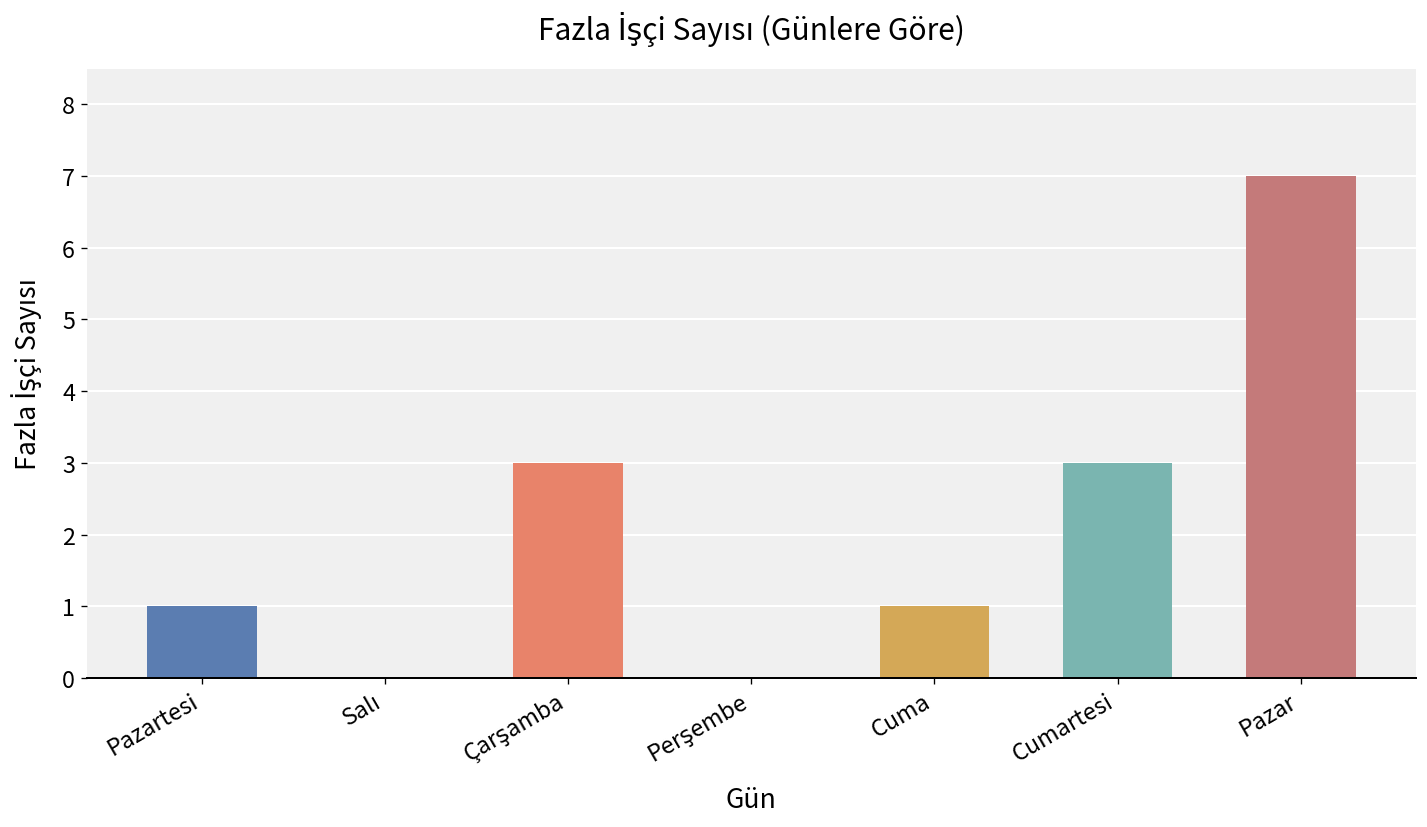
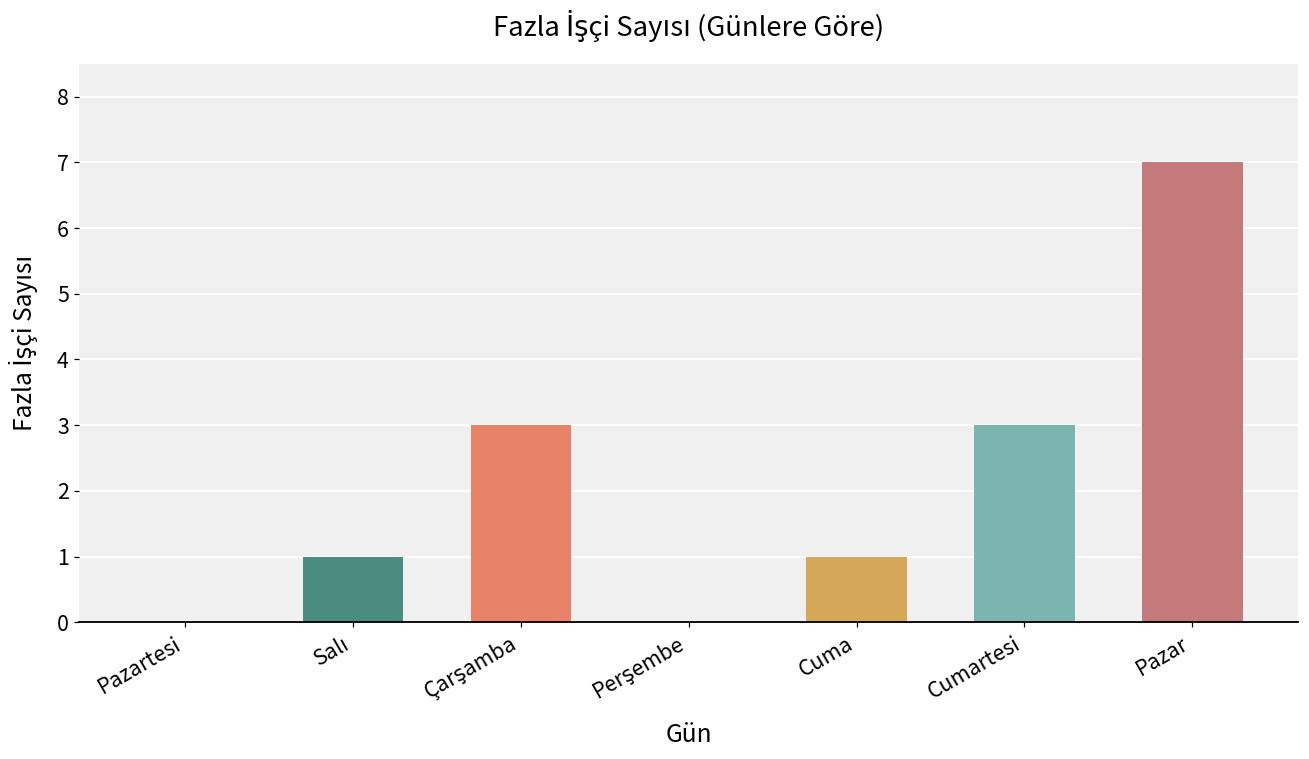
  {
-   "Pazartesi": 1,
-   "Salı": 0,
+   "Pazartesi": 0,
+   "Salı": 1,
    "Çarşamba": 3,
    "Perşembe": 0,
    "Cuma": 1,
    "Cumartesi": 3,
    "Pazar": 7
  }
